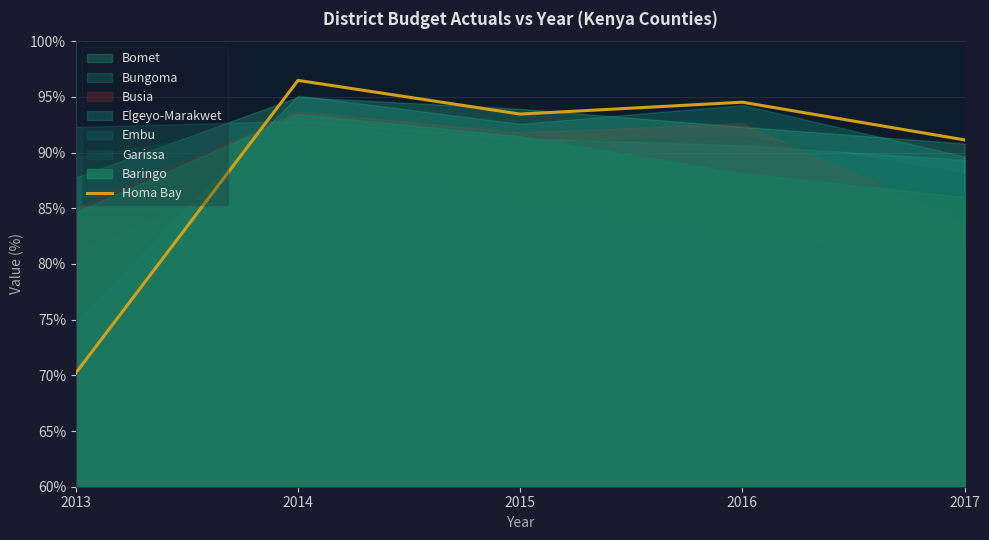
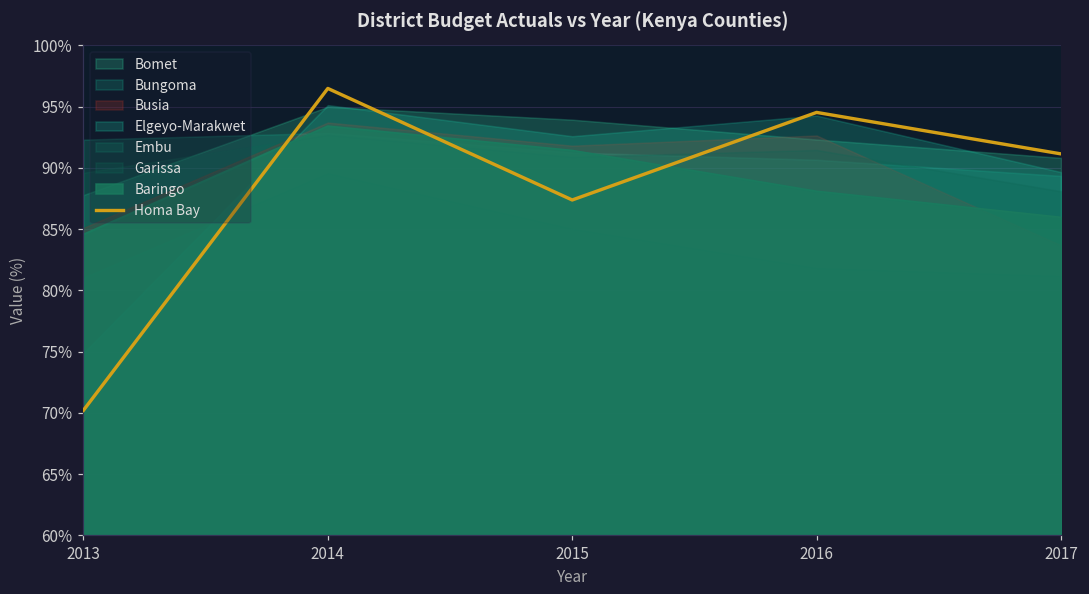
  {
    "Homa Bay": {
      "2013": "70.2%",
      "2014": "96.5%",
-     "2015": "93.5%",
+     "2015": "87.4%",
      "2016": "94.5%",
      "2017": "91.1%"
    },
    "Busia": {
      "2013": "85.1%",
      "2014": "93.7%",
      "2015": "91.8%",
      "2016": "92.6%",
      "2017": "83.7%"
    }
  }
